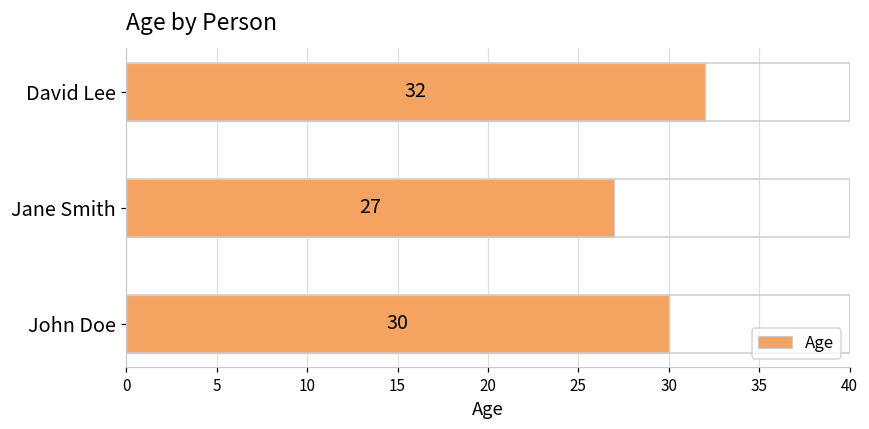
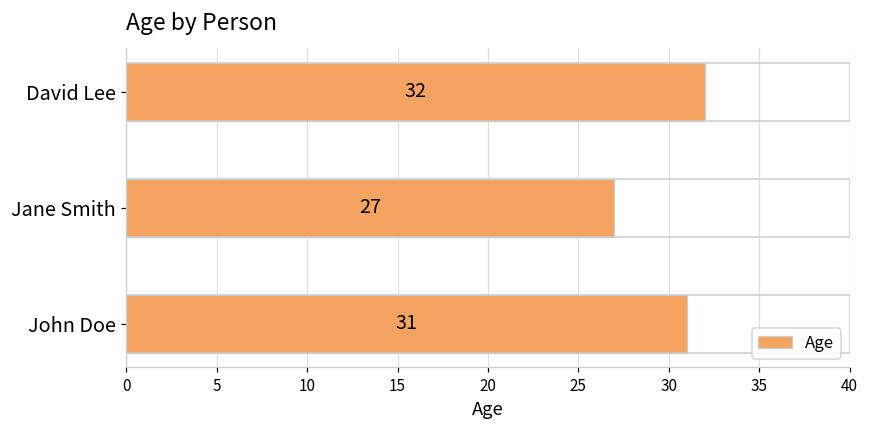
  {
    "David Lee": 32,
    "Jane Smith": 27,
-   "John Doe": 30
+   "John Doe": 31
  }
